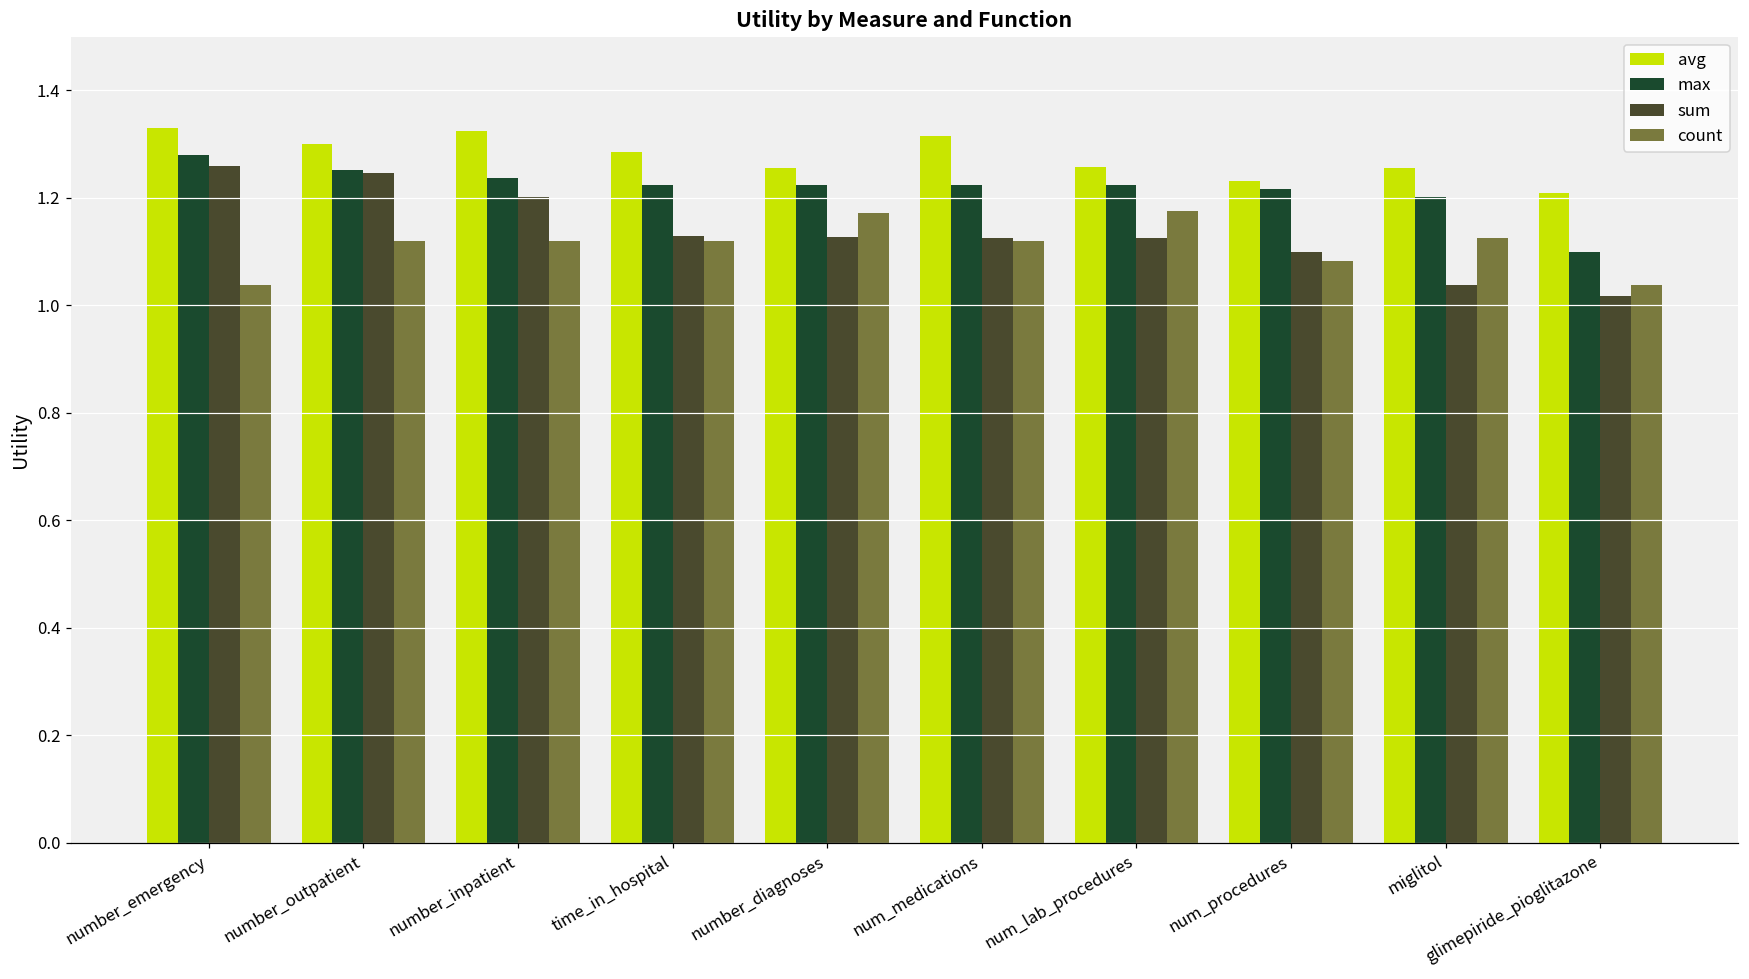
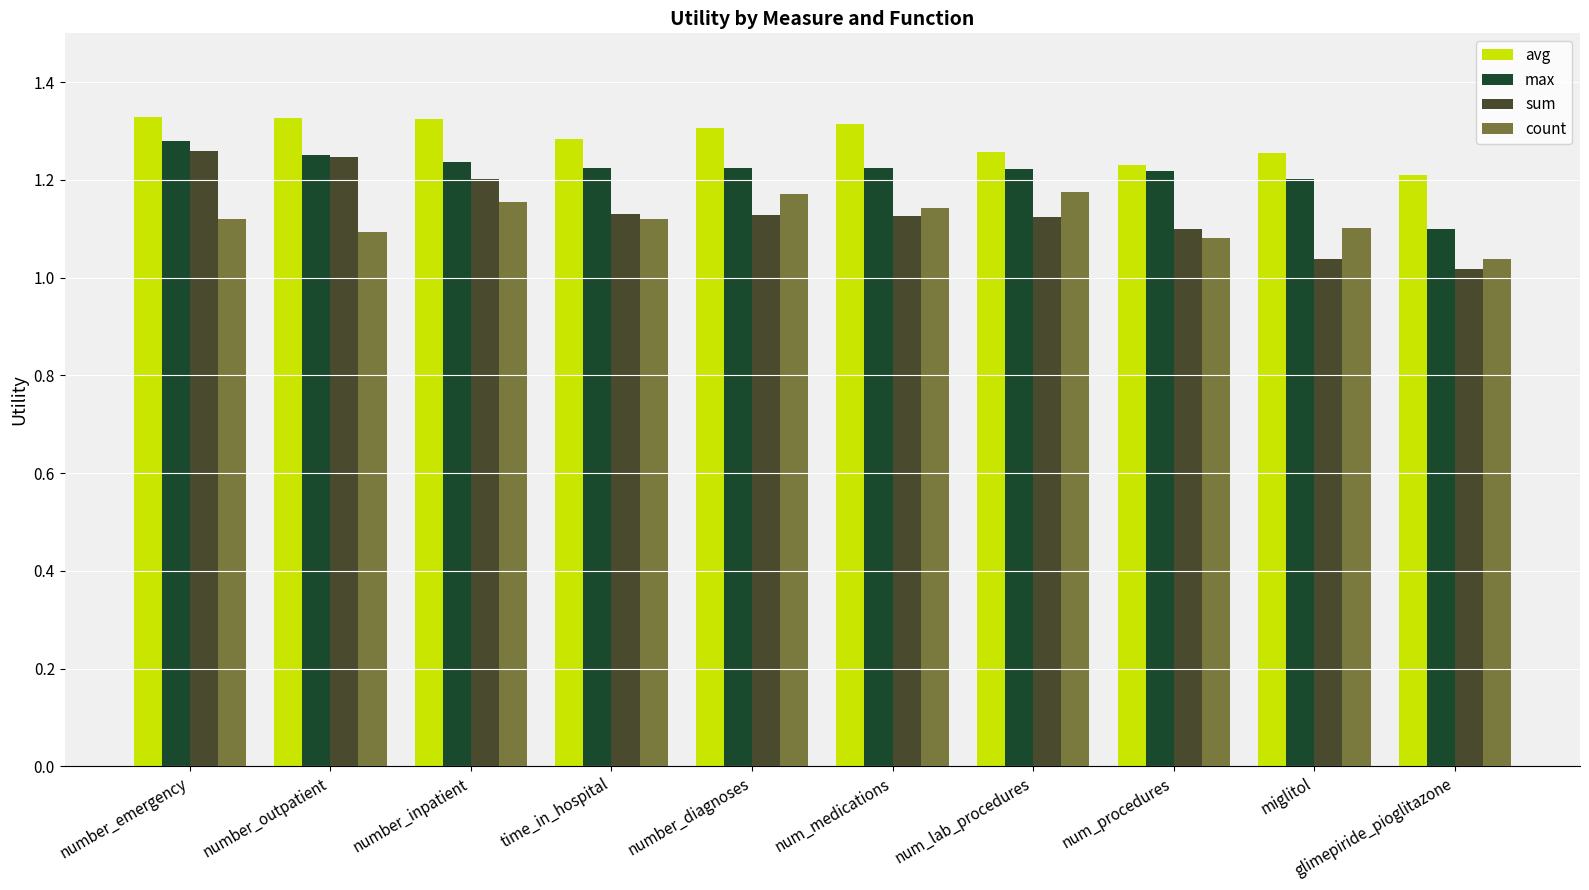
  {
    "avg": {
      "number_emergency": 1.33,
-     "number_outpatient": 1.30,
+     "number_outpatient": 1.33,
      "number_inpatient": 1.32,
      "time_in_hospital": 1.28,
-     "number_diagnoses": 1.26,
+     "number_diagnoses": 1.31,
      "num_medications": 1.31,
      "num_lab_procedures": 1.26,
      "num_procedures": 1.23,
      "miglitol": 1.26,
      "glimepiride_pioglitazone": 1.21
    },
    "count": {
-     "number_emergency": 1.04,
-     "number_outpatient": 1.12,
-     "number_inpatient": 1.12,
+     "number_emergency": 1.12,
+     "number_outpatient": 1.09,
+     "number_inpatient": 1.15,
      "time_in_hospital": 1.12,
      "number_diagnoses": 1.17,
-     "num_medications": 1.12,
+     "num_medications": 1.14,
      "num_lab_procedures": 1.17,
      "num_procedures": 1.08,
-     "miglitol": 1.13,
+     "miglitol": 1.10,
      "glimepiride_pioglitazone": 1.04
    }
  }
